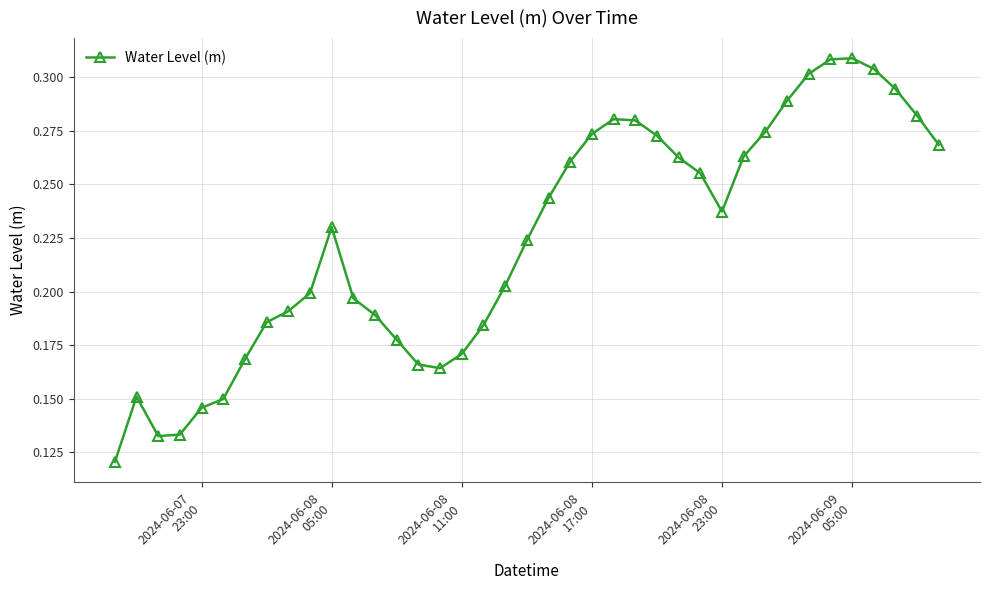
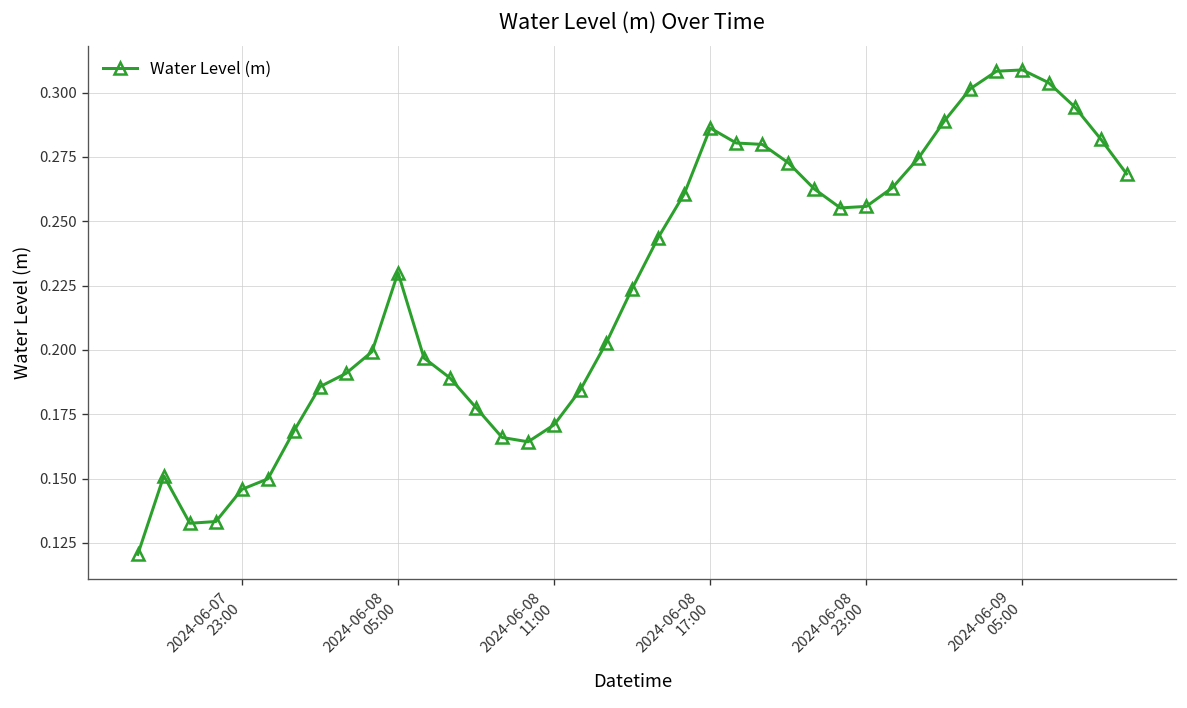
  {
    "2024-06-07 23:00": 0.146,
    "2024-06-08 05:00": 0.230,
    "2024-06-08 11:00": 0.171,
-   "2024-06-08 17:00": 0.273,
-   "2024-06-08 23:00": 0.237,
+   "2024-06-08 17:00": 0.286,
+   "2024-06-08 23:00": 0.256,
    "2024-06-09 05:00": 0.309
  }
